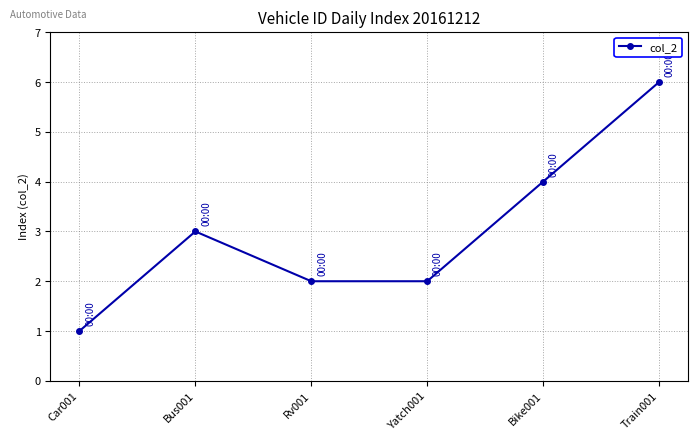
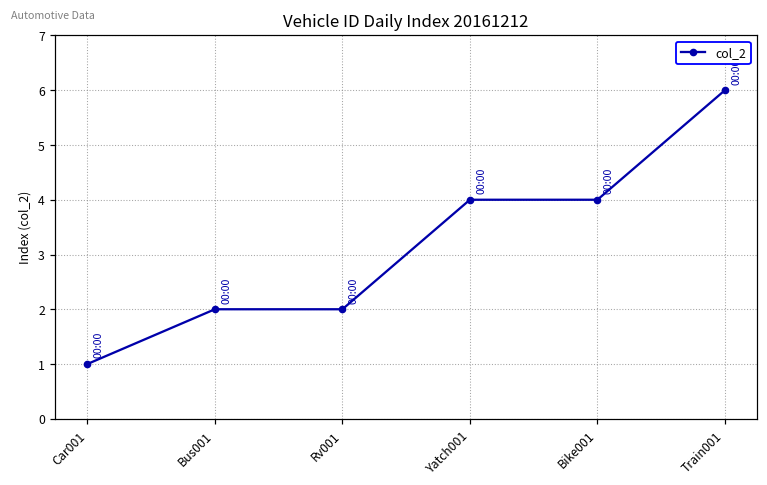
  {
-   "Bus001": 3,
-   "Yatch001": 2
+   "Bus001": 2,
+   "Yatch001": 4
  }
